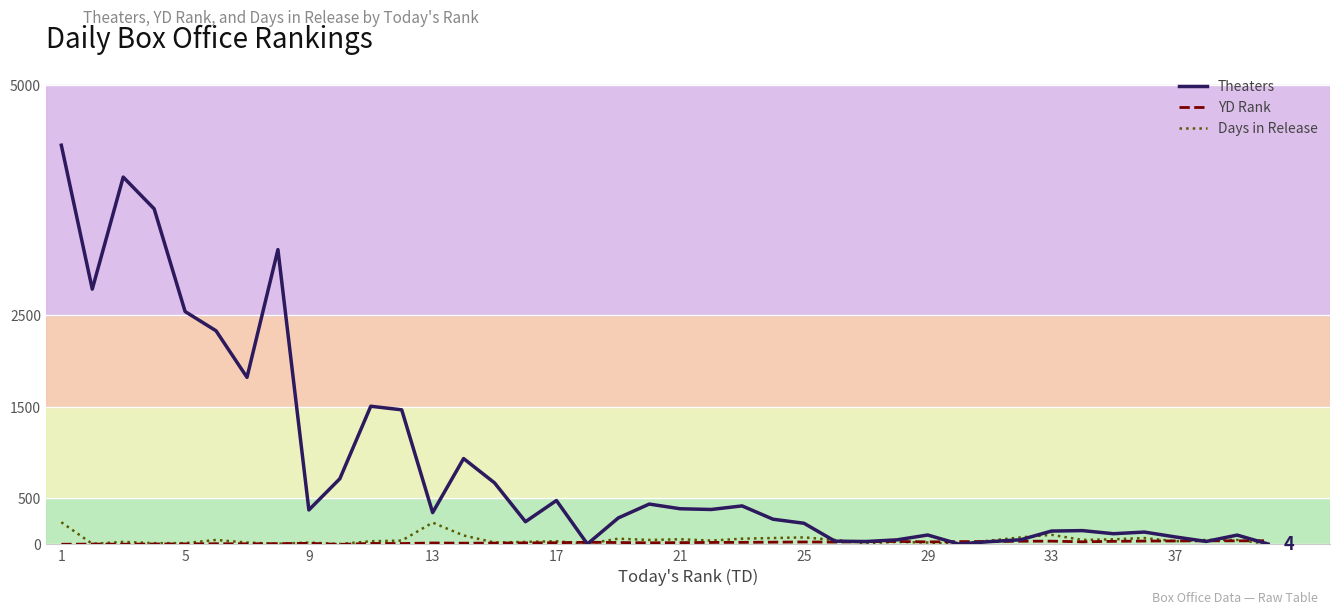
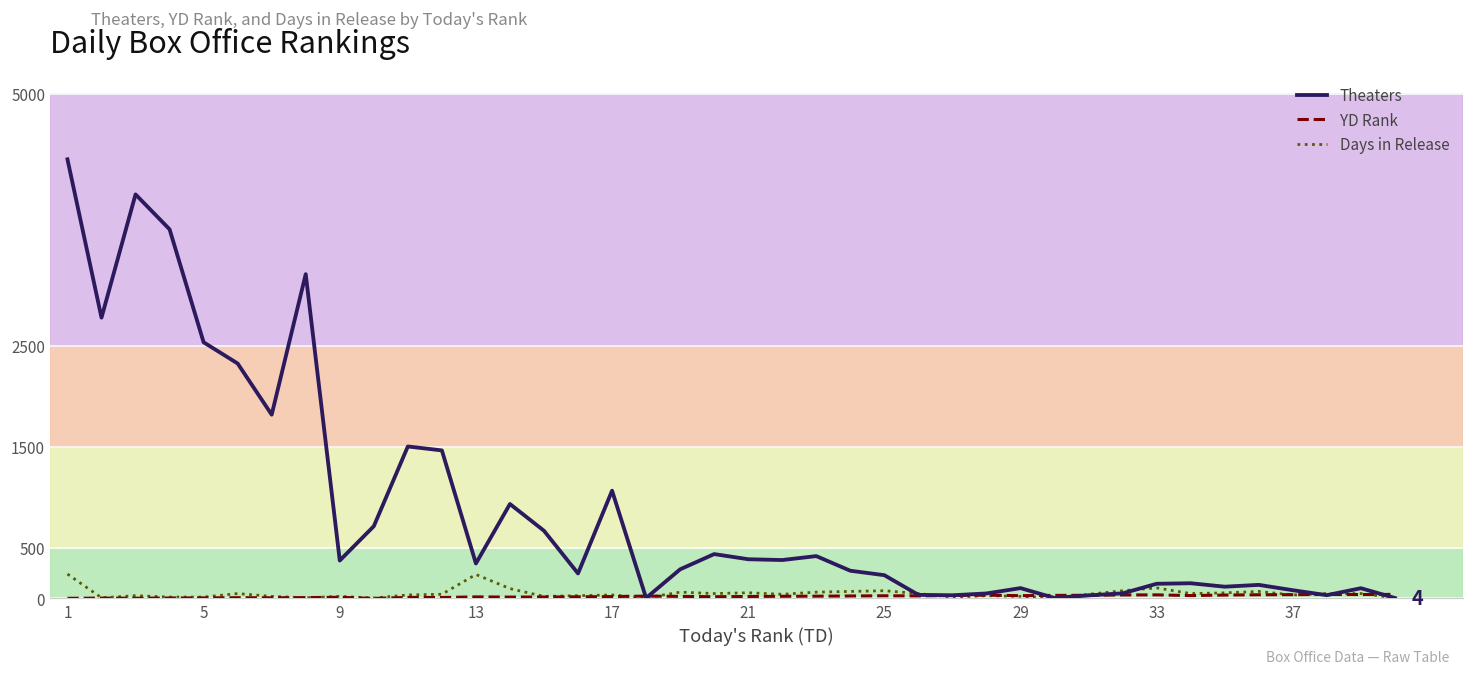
  {
    "Theaters": {
      "1": 4300,
      "5": 2500,
      "9": 400,
      "13": 300,
-     "17": 500,
+     "17": 1100,
      "21": 400,
      "25": 200,
      "29": 100,
      "33": 100,
      "37": 100
    },
    "YD Rank": {
      "1": 0,
      "13": 0,
      "21": 0,
      "25": 0,
      "33": 0
    },
    "Days in Release": {
      "1": 200,
      "13": 200,
      "21": 100,
      "25": 100,
      "33": 100
    }
  }
